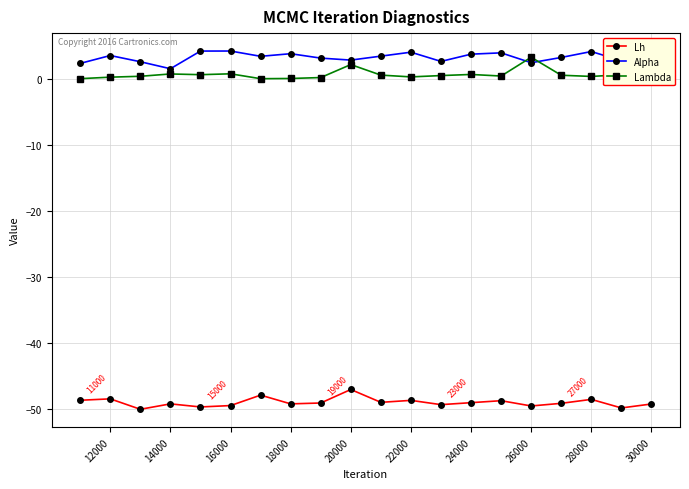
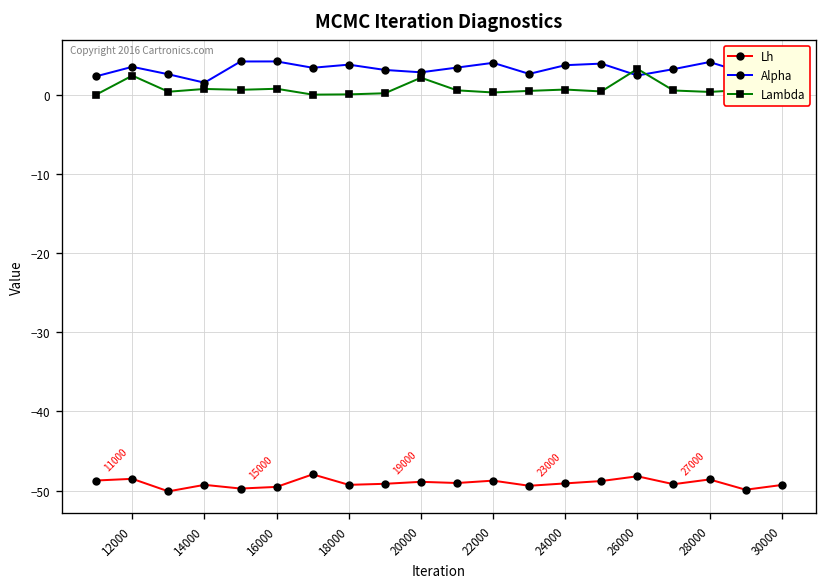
  {
    "Lh": {
      "14000": -49,
      "18000": -49,
-     "20000": -47,
+     "20000": -49,
      "22000": -49,
-     "26000": -50,
+     "26000": -48,
      "30000": -49
    },
    "Alpha": {
      "14000": 2,
      "16000": 4,
      "18000": 4,
      "20000": 3,
      "22000": 4,
      "24000": 4,
      "26000": 3,
      "28000": 4
    },
    "Lambda": {
-     "12000": 0,
+     "12000": 2,
      "14000": 1,
      "16000": 1,
      "18000": 0,
      "20000": 2,
      "22000": 0,
      "24000": 1,
      "26000": 3,
      "28000": 0
    }
  }
